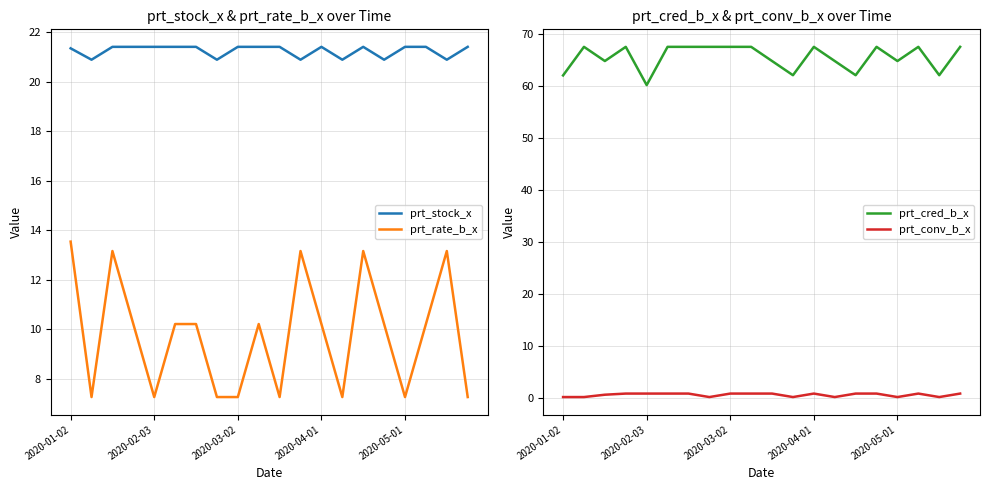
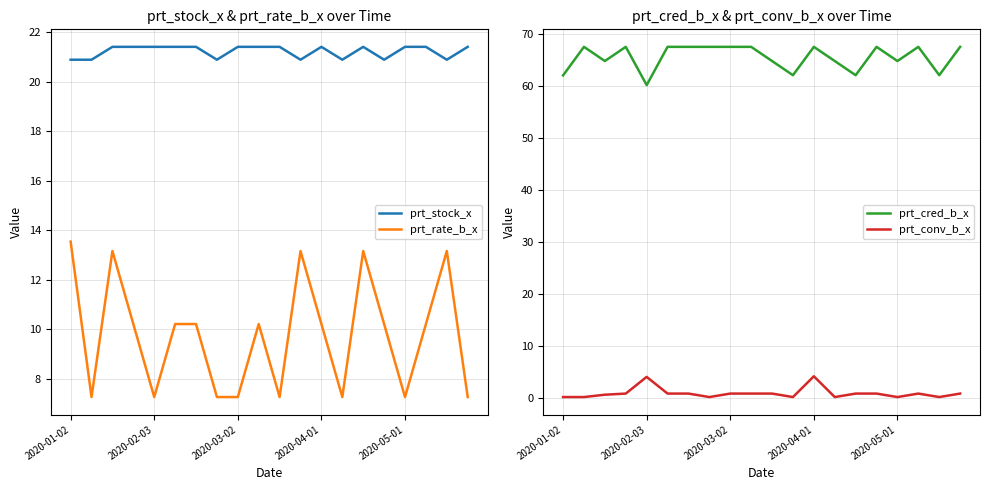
  {
    "prt_stock_x & prt_rate_b_x over Time": {
      "prt_stock_x": {
-       "2020-01-02": 21.4,
+       "2020-01-02": 20.9,
        "2020-02-03": 21.4,
        "2020-03-02": 21.4,
        "2020-04-01": 21.4,
        "2020-05-01": 21.4
      },
      "prt_rate_b_x": {
        "2020-01-02": 13.5,
        "2020-02-03": 7.3,
        "2020-03-02": 7.3,
        "2020-04-01": 10.2,
        "2020-05-01": 7.3
      }
    },
    "prt_cred_b_x & prt_conv_b_x over Time": {
      "prt_cred_b_x": {
        "2020-01-02": 62,
        "2020-02-03": 60,
        "2020-03-02": 68,
        "2020-04-01": 68,
        "2020-05-01": 65
      },
      "prt_conv_b_x": {
        "2020-01-02": 0,
-       "2020-02-03": 1,
+       "2020-02-03": 4,
        "2020-03-02": 1,
-       "2020-04-01": 1,
+       "2020-04-01": 4,
        "2020-05-01": 0
      }
    }
  }
